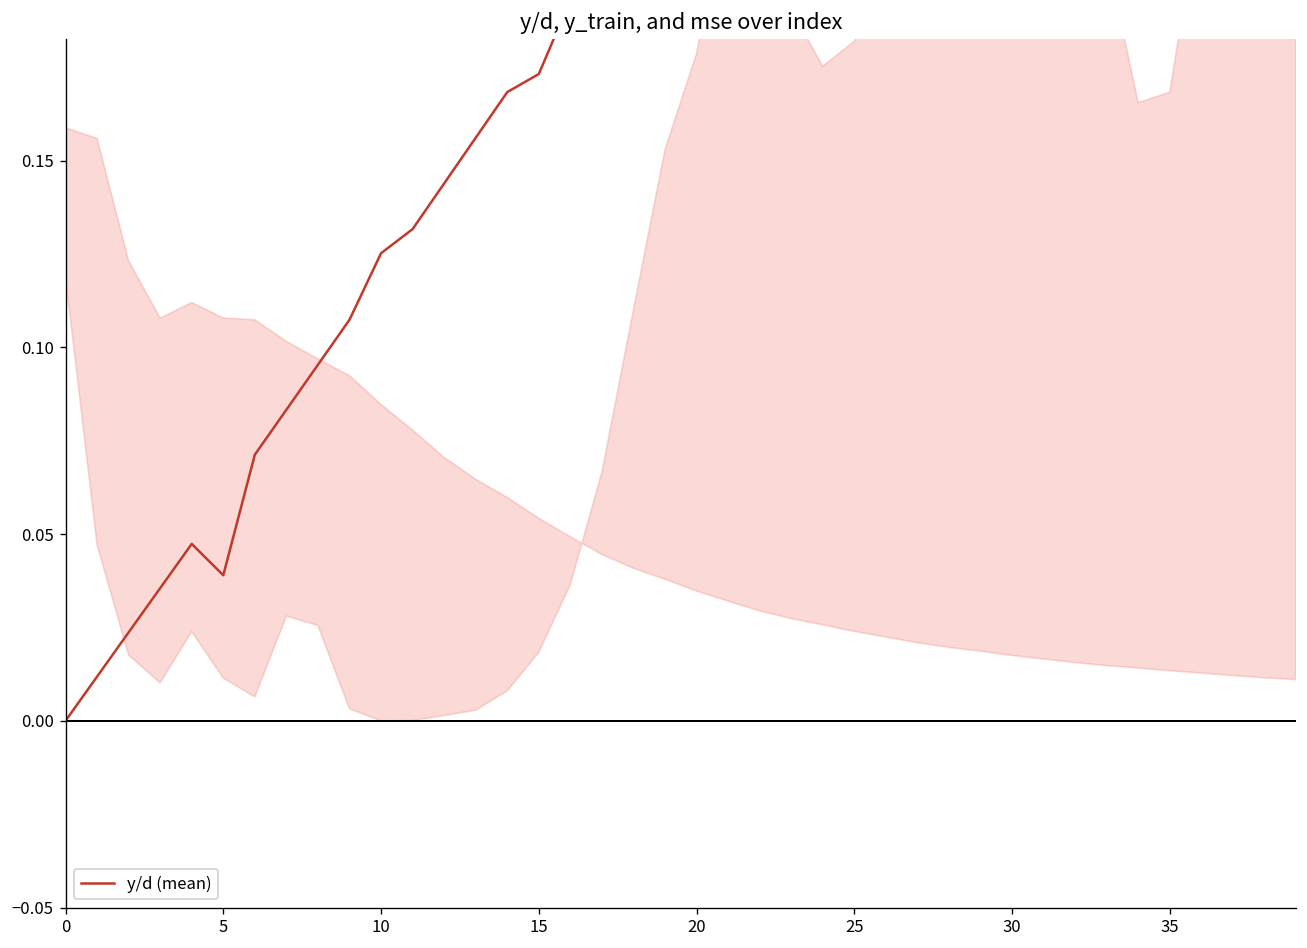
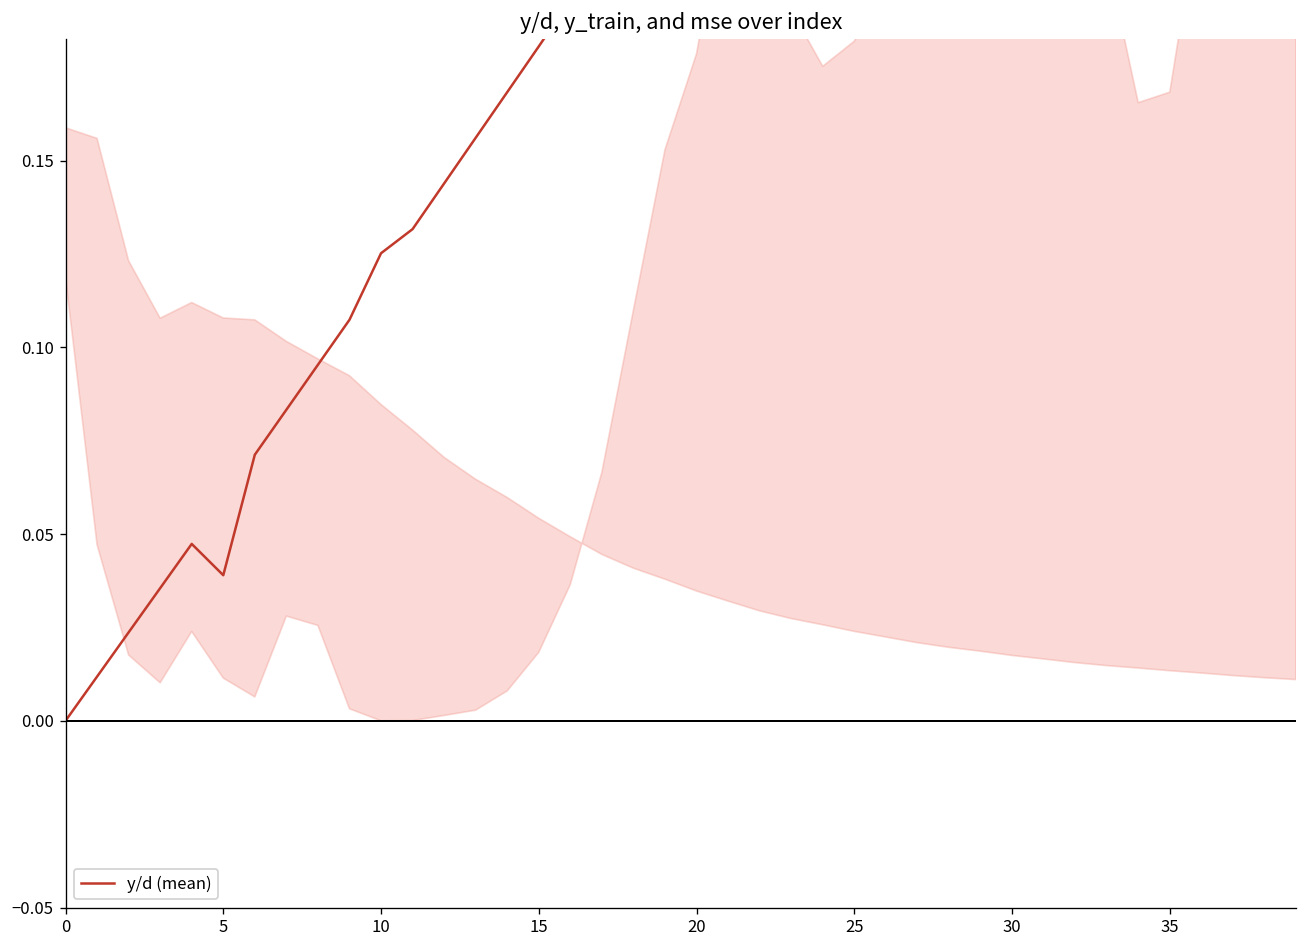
  {
    "y/d (mean)": {
      "0": 0.000,
      "5": 0.039,
      "10": 0.125,
-     "15": 0.173
+     "15": 0.181
    }
  }
